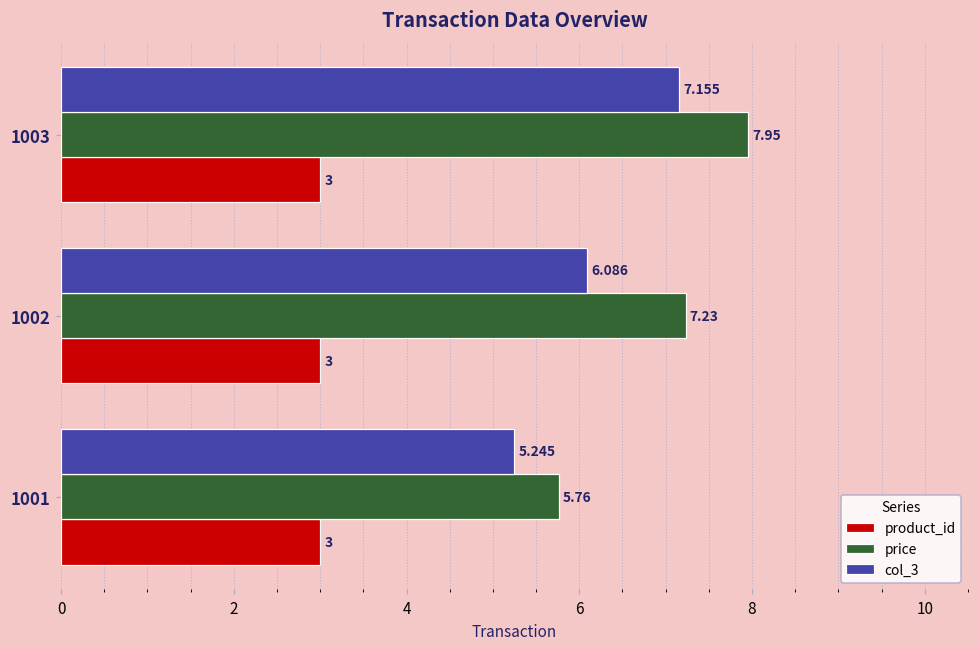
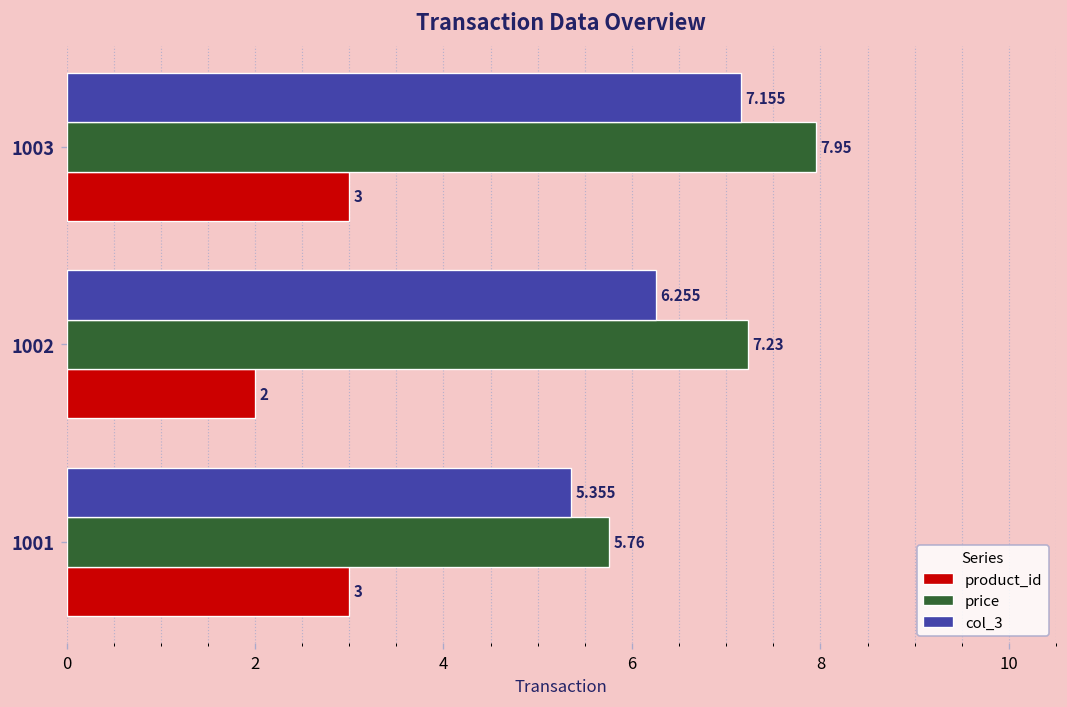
  {
    "product_id": {
      "1003": 3,
-     "1002": 3,
+     "1002": 2,
      "1001": 3
    },
    "price": {
      "1003": 7.95,
      "1002": 7.23,
      "1001": 5.76
    },
    "col_3": {
      "1003": 7.155,
-     "1002": 6.086,
-     "1001": 5.245
+     "1002": 6.255,
+     "1001": 5.355
    }
  }
